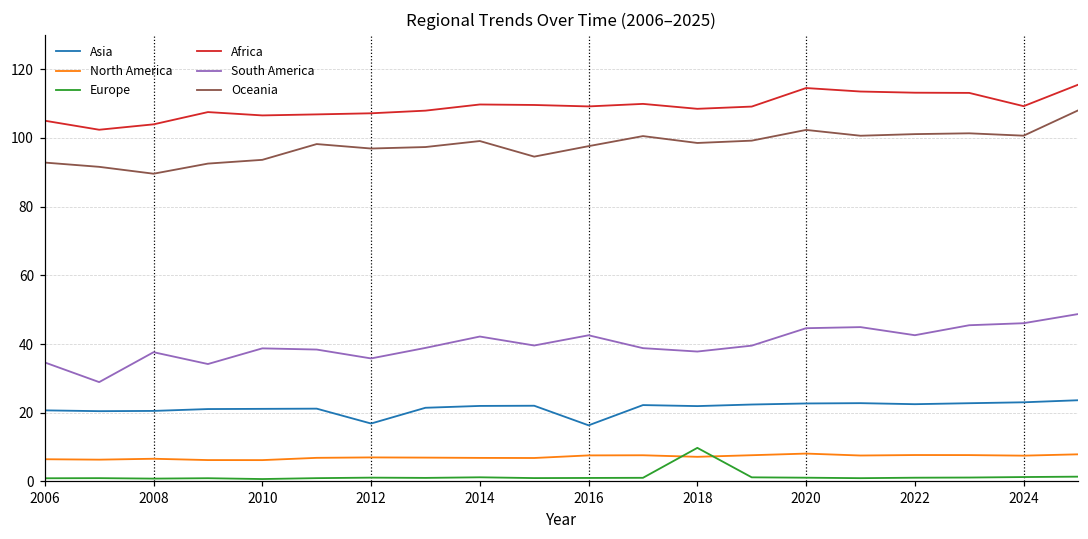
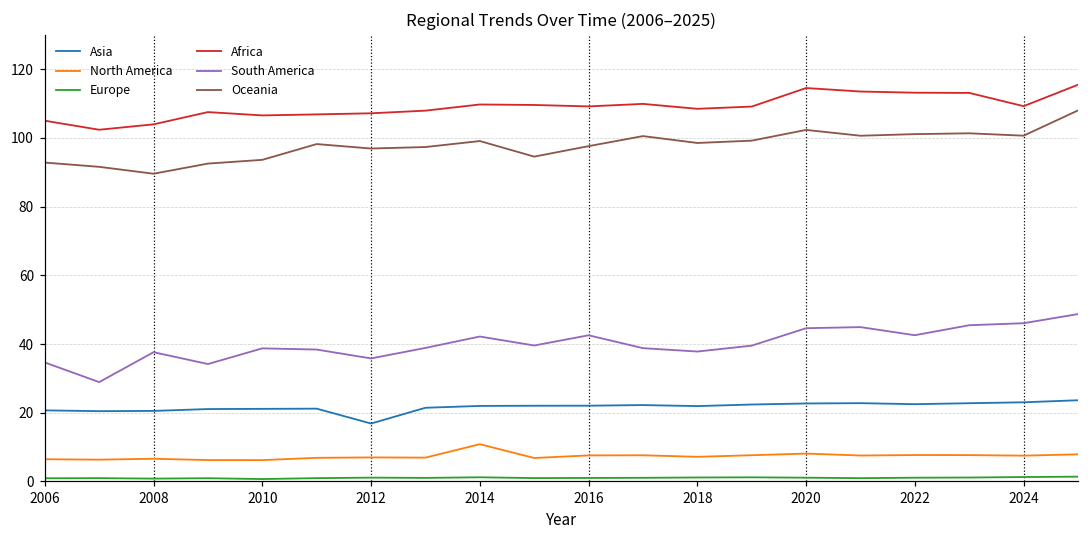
  {
    "Asia": {
      "2006": 21,
      "2008": 21,
      "2010": 21,
      "2012": 17,
      "2014": 22,
-     "2016": 16,
+     "2016": 22,
      "2018": 22,
      "2020": 23,
      "2022": 22,
      "2024": 23
    },
    "North America": {
      "2006": 6,
      "2008": 7,
      "2010": 6,
      "2012": 7,
-     "2014": 7,
+     "2014": 11,
      "2016": 8,
      "2018": 7,
      "2020": 8,
      "2022": 8,
      "2024": 8
    },
    "Europe": {
      "2006": 1,
      "2008": 1,
      "2010": 1,
      "2012": 1,
      "2014": 1,
      "2016": 1,
-     "2018": 10,
+     "2018": 1,
      "2020": 1,
      "2022": 1,
      "2024": 1
    },
    "Africa": {
      "2006": 105,
      "2008": 104,
      "2010": 107,
      "2012": 107,
      "2014": 110,
      "2016": 109,
      "2018": 108,
      "2020": 114,
      "2022": 113,
      "2024": 109
    },
    "South America": {
      "2006": 35,
      "2008": 38,
      "2010": 39,
      "2012": 36,
      "2014": 42,
      "2016": 43,
      "2018": 38,
      "2020": 45,
      "2022": 43,
      "2024": 46
    },
    "Oceania": {
      "2006": 93,
      "2008": 90,
      "2010": 94,
      "2012": 97,
      "2014": 99,
      "2016": 98,
      "2018": 98,
      "2020": 102,
      "2022": 101,
      "2024": 101
    }
  }
